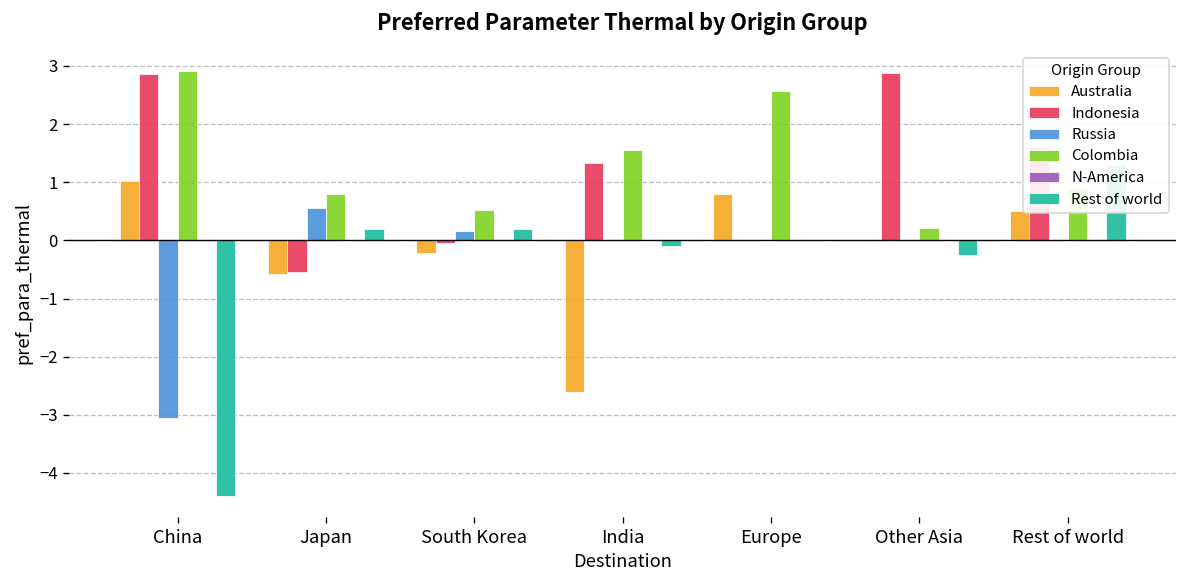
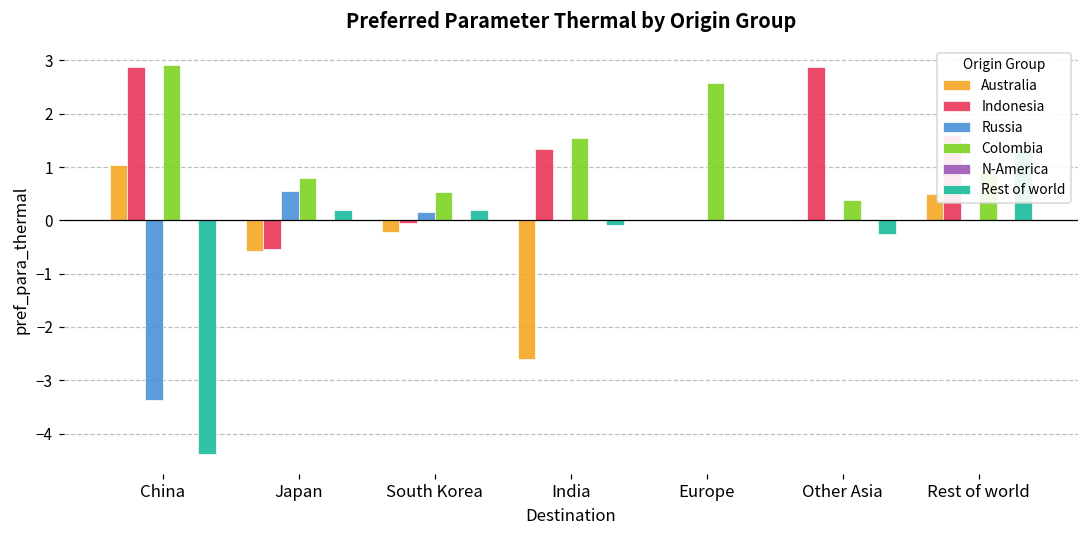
  {
    "Australia": {
      "China": 1.0,
      "Japan": -0.6,
      "South Korea": -0.2,
      "India": -2.6,
-     "Europe": 0.8,
+     "Europe": 0.0,
      "Rest of world": 0.5
    },
    "Indonesia": {
      "China": 2.9,
      "Japan": -0.5,
      "India": 1.3,
      "Europe": 0.0,
      "Other Asia": 2.9
    },
    "Russia": {
-     "China": -3.1,
+     "China": -3.4,
      "Japan": 0.6,
      "South Korea": 0.2,
      "India": 0.0,
      "Europe": 0.0,
      "Other Asia": 0.0,
      "Rest of world": 0.0
    },
    "Colombia": {
      "China": 2.9,
      "Japan": 0.8,
      "South Korea": 0.5,
      "India": 1.6,
      "Europe": 2.6,
-     "Other Asia": 0.2
+     "Other Asia": 0.4
    },
    "N-America": {
      "China": 0.0,
      "Japan": 0.0,
      "South Korea": 0.0,
      "India": 0.0,
      "Europe": 0.0,
      "Other Asia": 0.0,
      "Rest of world": 0.0
    },
    "Rest of world": {
      "China": -4.4,
      "Japan": 0.2,
      "South Korea": 0.2,
      "India": -0.1,
      "Europe": 0.0,
      "Other Asia": -0.2
    }
  }
